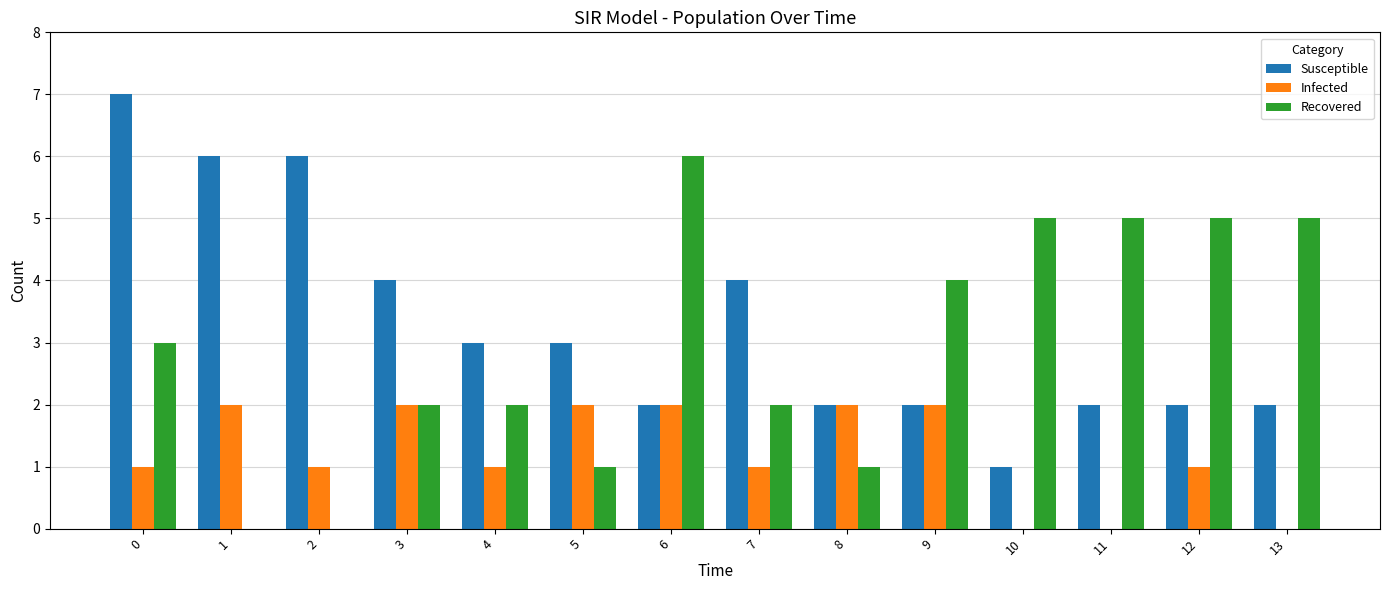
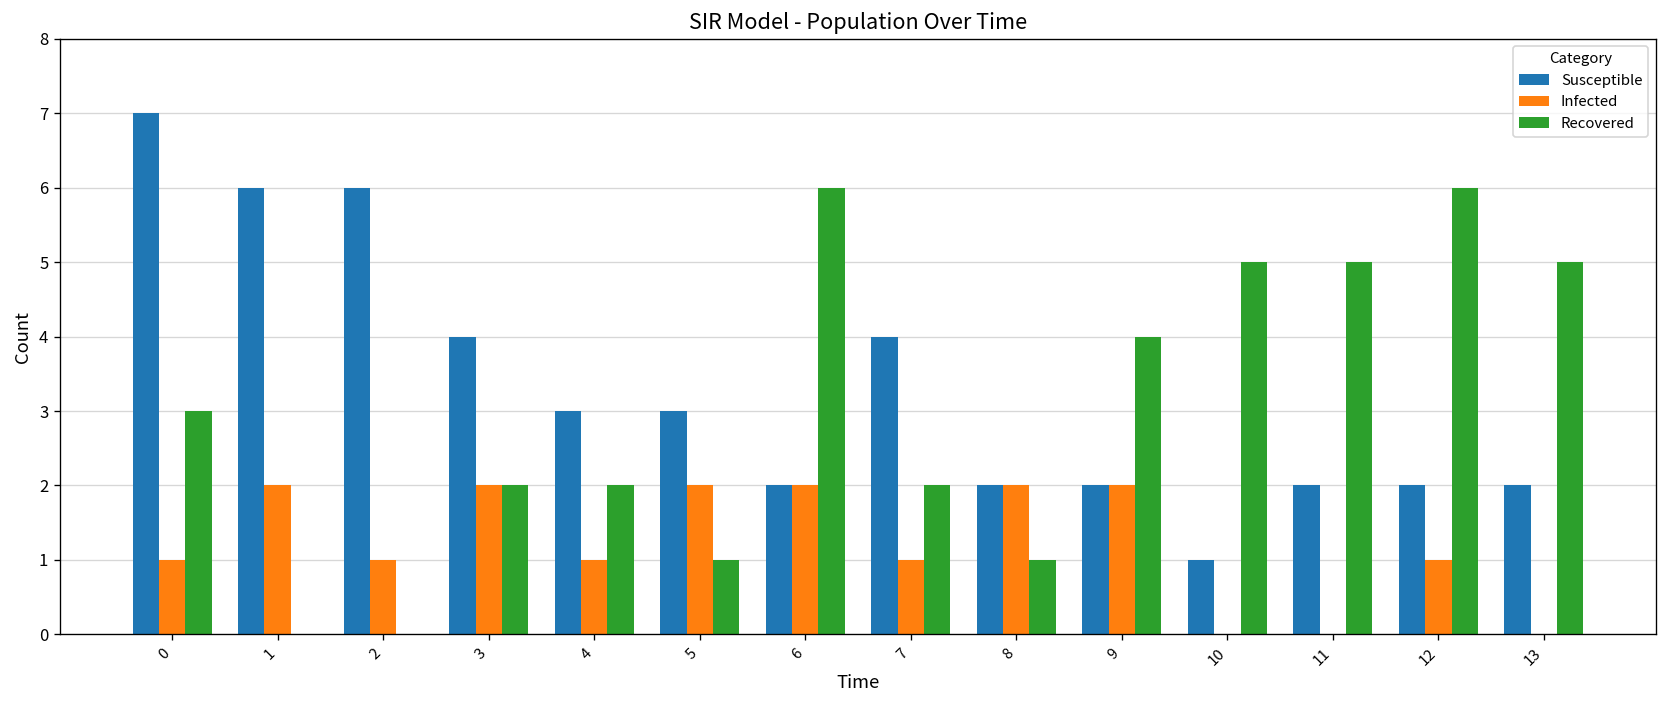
  {
    "Susceptible": {
      "0": 7,
      "1": 6,
      "2": 6,
      "3": 4,
      "4": 3,
      "5": 3,
      "6": 2,
      "7": 4,
      "8": 2,
      "9": 2,
      "10": 1,
      "11": 2,
      "12": 2,
      "13": 2
    },
    "Infected": {
      "0": 1,
      "1": 2,
      "2": 1,
      "3": 2,
      "4": 1,
      "5": 2,
      "6": 2,
      "7": 1,
      "8": 2,
      "9": 2,
      "10": 0,
      "11": 0,
      "12": 1,
      "13": 0
    },
    "Recovered": {
      "0": 3,
      "1": 0,
      "2": 0,
      "3": 2,
      "4": 2,
      "5": 1,
      "6": 6,
      "7": 2,
      "8": 1,
      "9": 4,
      "10": 5,
      "11": 5,
-     "12": 5,
+     "12": 6,
      "13": 5
    }
  }
